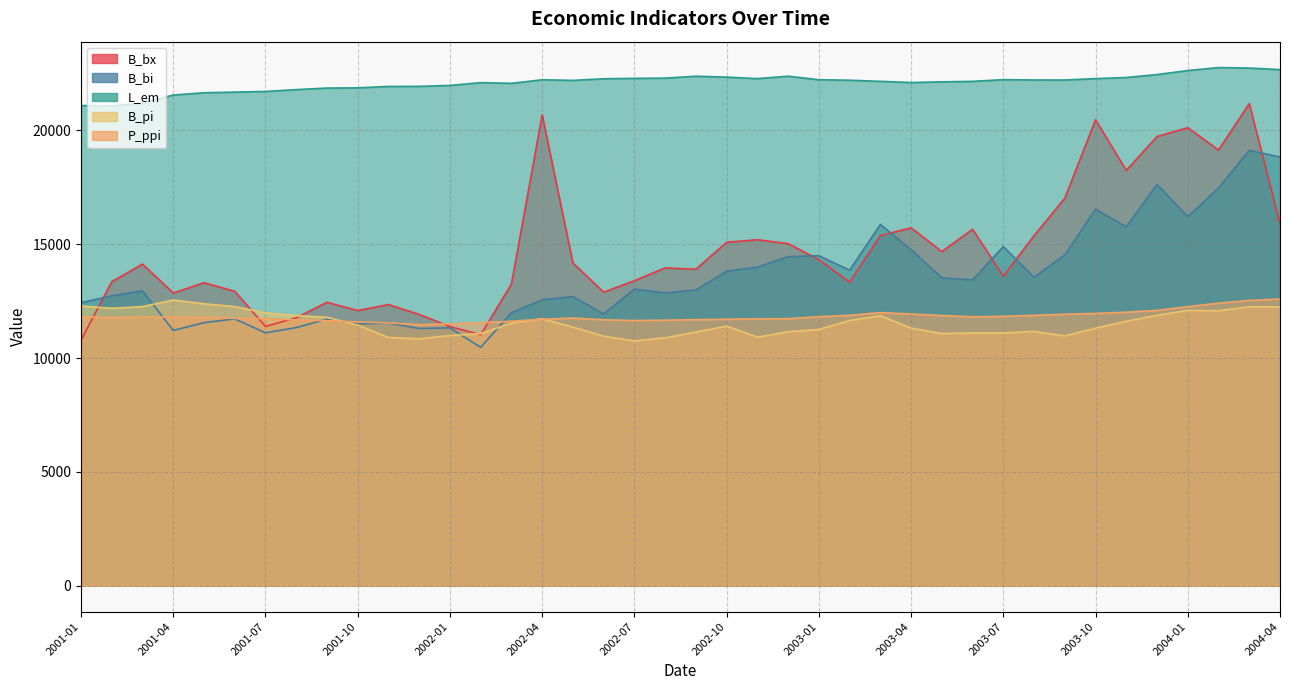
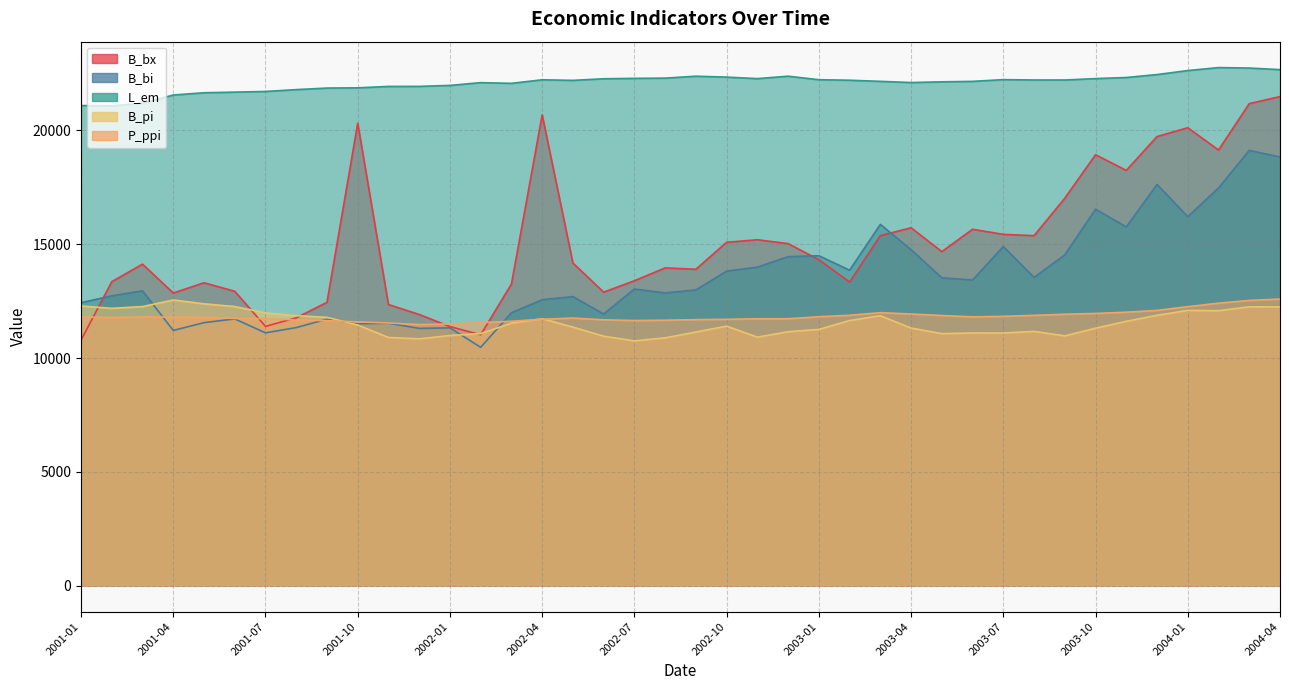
  {
    "B_bx": {
      "2001-01": 10800,
      "2001-04": 12900,
      "2001-07": 11400,
-     "2001-10": 12100,
+     "2001-10": 20300,
      "2002-04": 20700,
      "2002-07": 13400,
      "2002-10": 15100,
      "2003-01": 14300,
      "2003-04": 15700,
-     "2003-07": 13600,
-     "2003-10": 20500,
+     "2003-07": 15400,
+     "2003-10": 18900,
      "2004-01": 20100,
-     "2004-04": 15900
+     "2004-04": 21500
    }
  }
